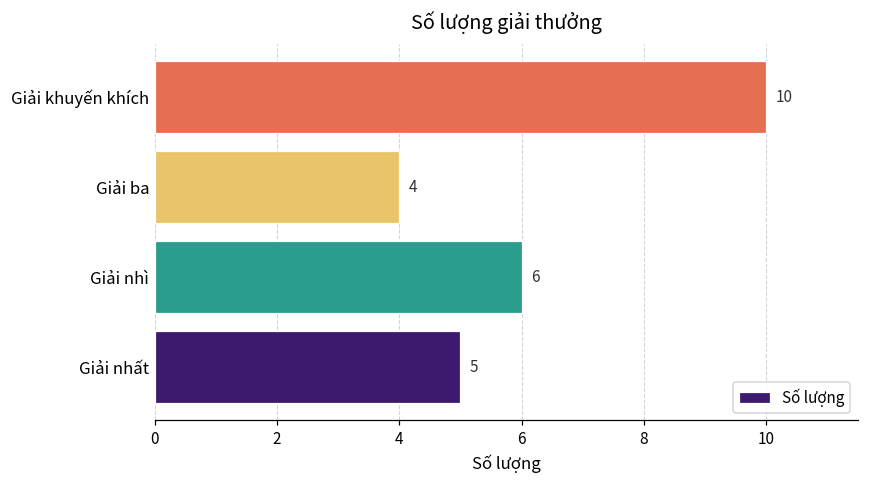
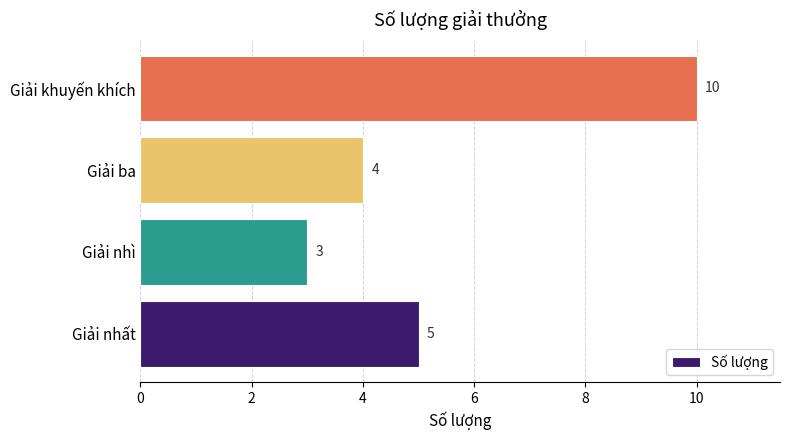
  {
    "Giải khuyến khích": 10,
    "Giải ba": 4,
-   "Giải nhì": 6,
+   "Giải nhì": 3,
    "Giải nhất": 5
  }
